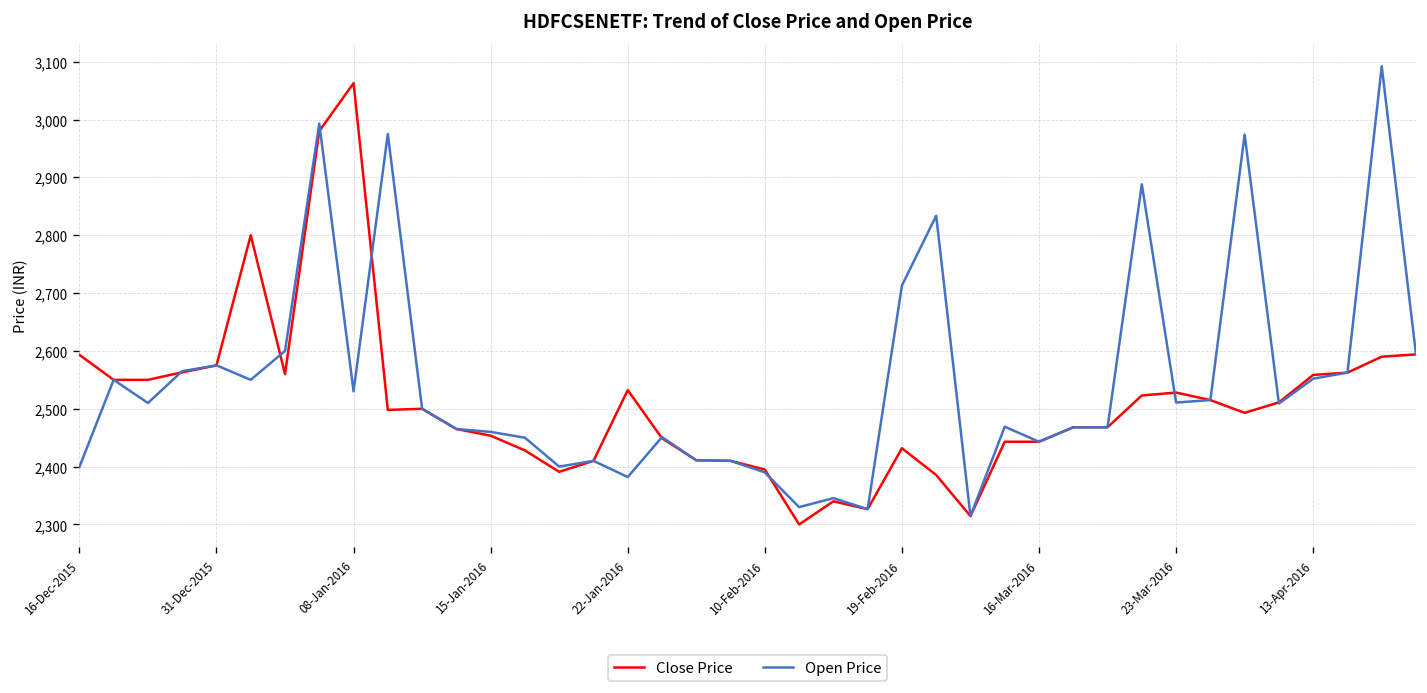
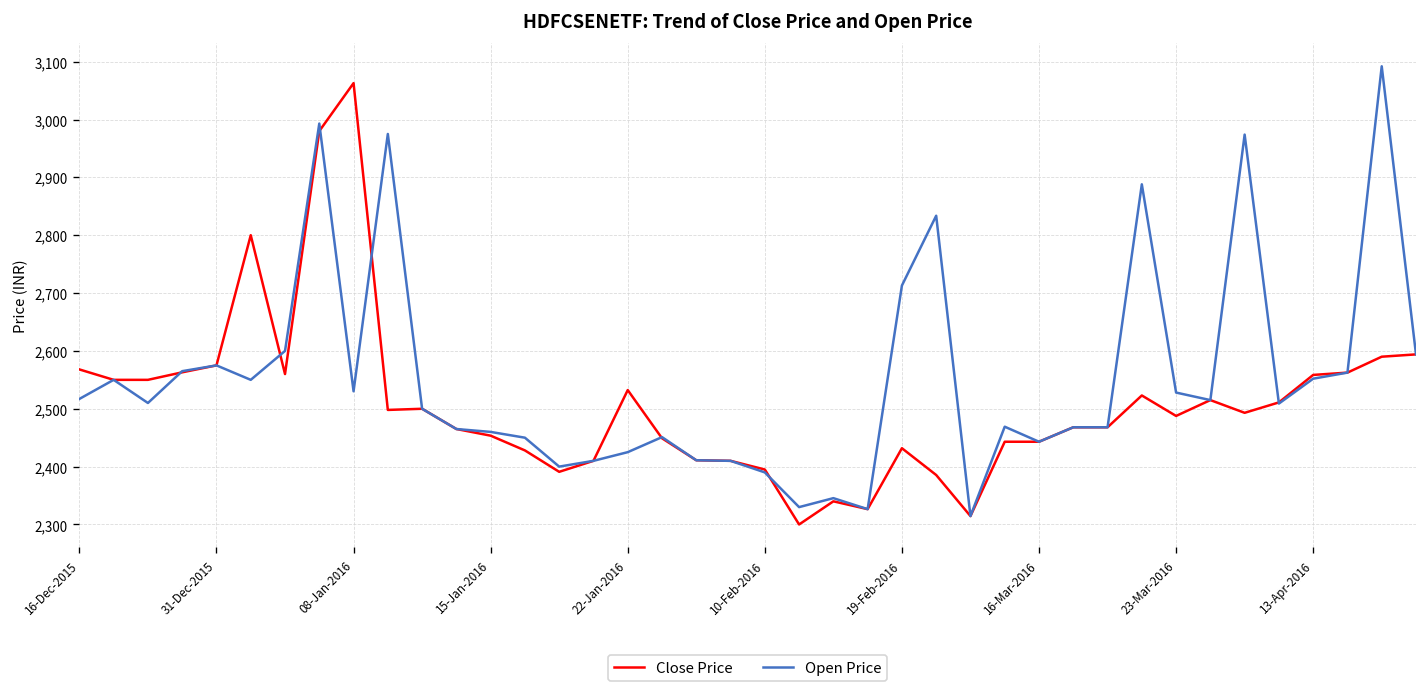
  {
    "Close Price": {
-     "16-Dec-2015": "2,590",
+     "16-Dec-2015": "2,570",
      "08-Jan-2016": "3,060",
      "15-Jan-2016": "2,450",
      "22-Jan-2016": "2,530",
      "19-Feb-2016": "2,430",
-     "23-Mar-2016": "2,530",
+     "23-Mar-2016": "2,490",
      "13-Apr-2016": "2,560"
    },
    "Open Price": {
-     "16-Dec-2015": "2,400",
+     "16-Dec-2015": "2,520",
      "08-Jan-2016": "2,530",
      "15-Jan-2016": "2,460",
-     "22-Jan-2016": "2,380",
+     "22-Jan-2016": "2,430",
      "19-Feb-2016": "2,710",
-     "23-Mar-2016": "2,510",
+     "23-Mar-2016": "2,530",
      "13-Apr-2016": "2,550"
    }
  }
